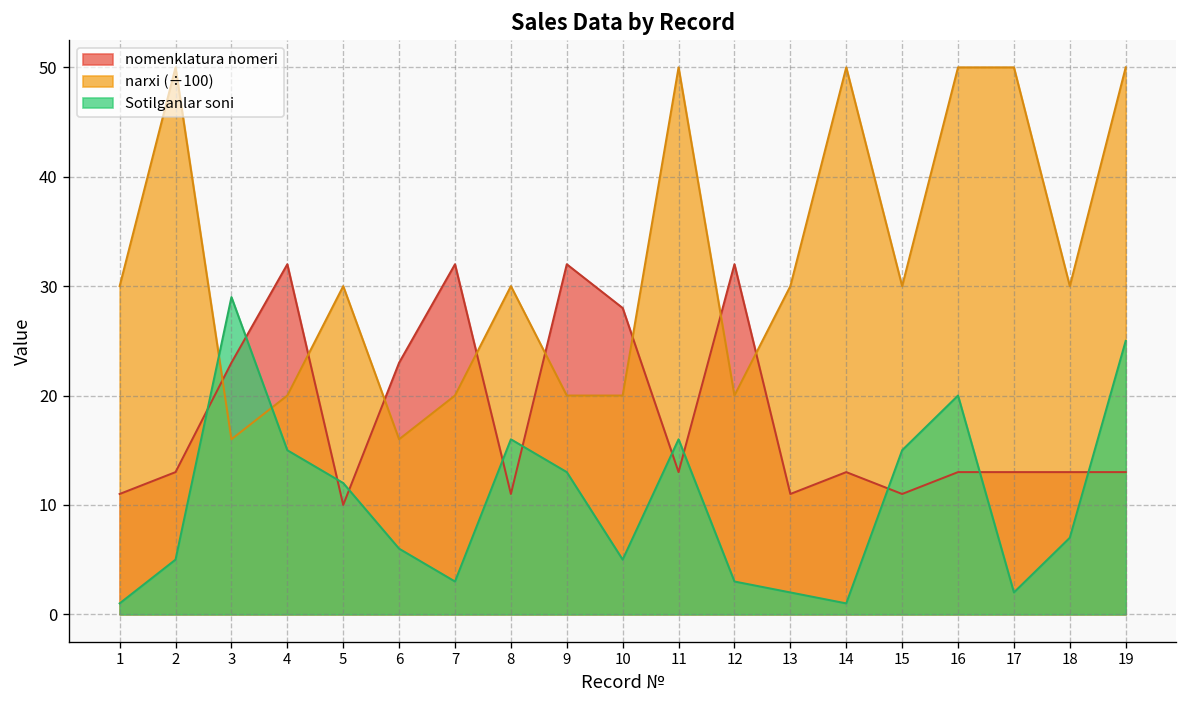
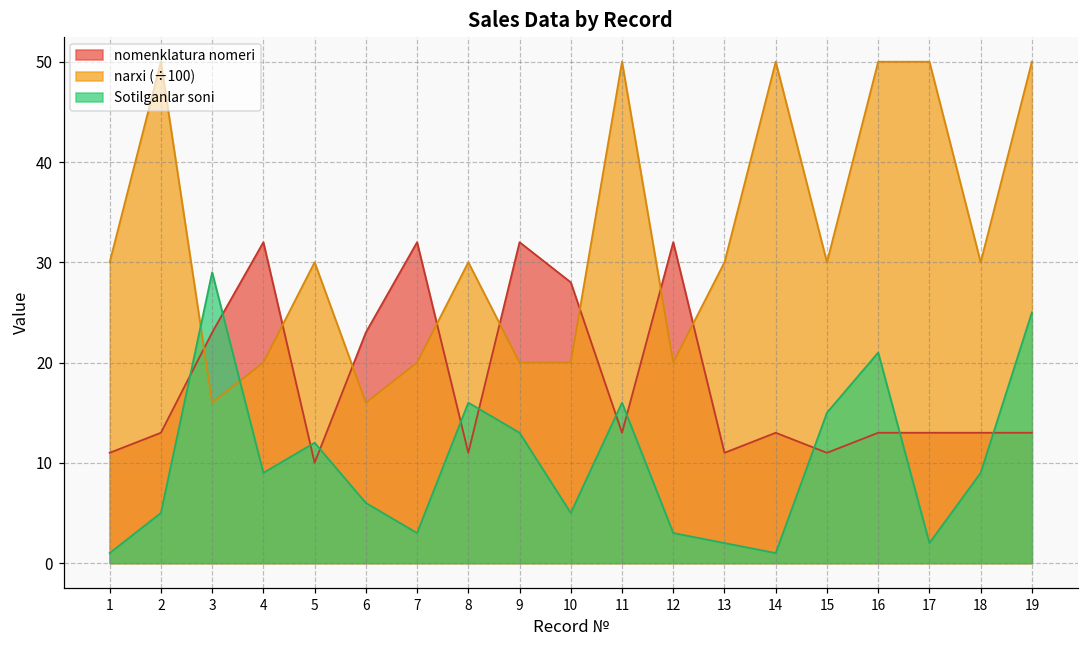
  {
    "nomenklatura nomeri": {
      "1": 11,
      "2": 13,
      "3": 23,
      "4": 32,
      "5": 10,
      "6": 23,
      "7": 32,
      "8": 11,
      "9": 32,
      "10": 28,
      "11": 13,
      "12": 32,
      "13": 11,
      "14": 13,
      "15": 11,
      "16": 13,
      "17": 13,
      "18": 13,
      "19": 13
    },
    "narxi (÷100)": {
      "1": 30,
      "3": 16,
      "4": 20,
      "5": 30,
      "6": 16,
      "7": 20,
      "8": 30,
      "9": 20,
      "10": 20,
      "11": 50,
      "12": 20,
      "13": 30,
      "14": 50,
      "15": 30,
      "16": 50,
      "17": 50,
      "18": 30,
      "19": 50
    },
    "Sotilganlar soni": {
      "1": 1,
      "2": 5,
      "3": 29,
-     "4": 15,
+     "4": 9,
      "5": 12,
      "6": 6,
      "7": 3,
      "8": 16,
      "9": 13,
      "10": 5,
      "11": 16,
      "12": 3,
      "13": 2,
      "14": 1,
      "15": 15,
-     "16": 20,
+     "16": 21,
      "17": 2,
-     "18": 7,
+     "18": 9,
      "19": 25
    }
  }
